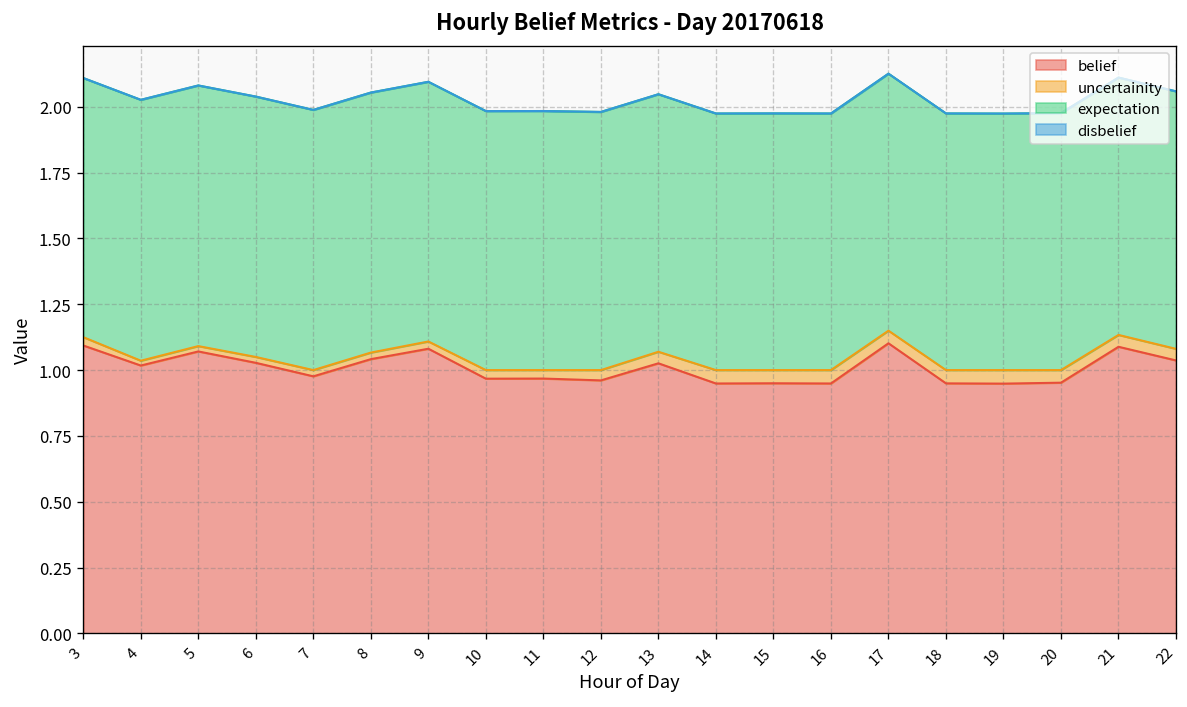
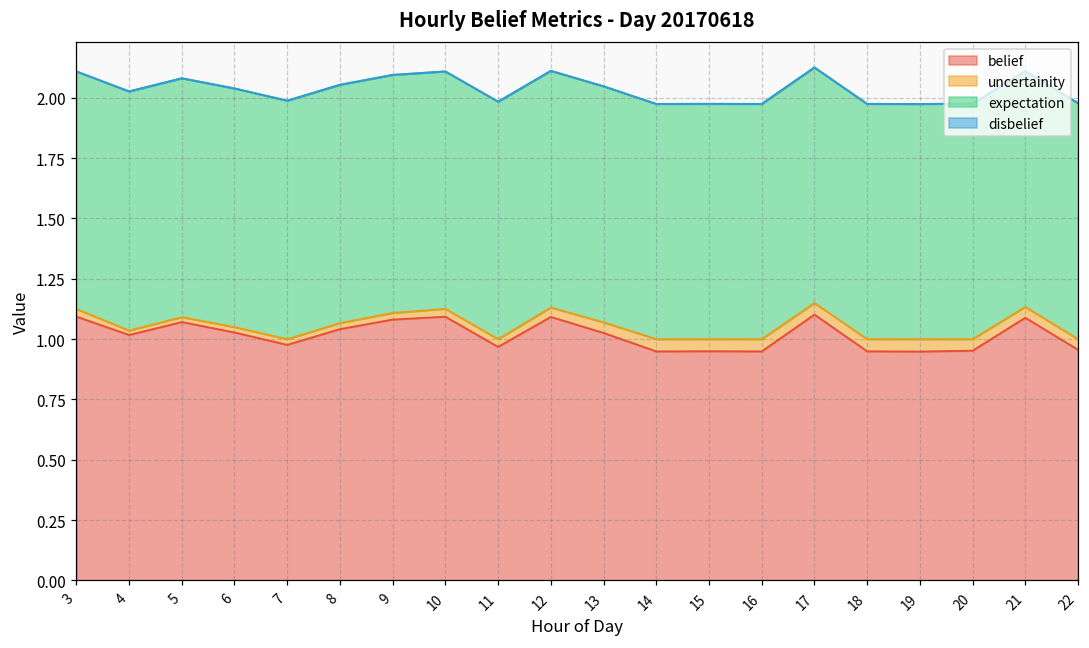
  {
    "belief": {
      "3": 1.09,
      "4": 1.02,
      "5": 1.07,
      "6": 1.03,
      "7": 0.98,
      "8": 1.04,
      "9": 1.08,
-     "10": 0.97,
+     "10": 1.09,
      "11": 0.97,
-     "12": 0.96,
+     "12": 1.09,
      "13": 1.03,
      "14": 0.95,
      "15": 0.95,
      "16": 0.95,
      "17": 1.10,
      "18": 0.95,
      "19": 0.95,
      "20": 0.95,
      "21": 1.09,
-     "22": 1.04
+     "22": 0.96
    },
    "uncertainity": {
      "3": 0.03,
      "4": 0.02,
      "5": 0.02,
      "6": 0.02,
      "7": 0.02,
      "8": 0.02,
      "9": 0.03,
      "10": 0.03,
      "11": 0.03,
      "12": 0.04,
      "13": 0.04,
      "14": 0.05,
      "15": 0.05,
      "16": 0.05,
      "17": 0.05,
      "18": 0.05,
      "19": 0.05,
      "20": 0.05,
      "21": 0.04,
      "22": 0.04
    }
  }
